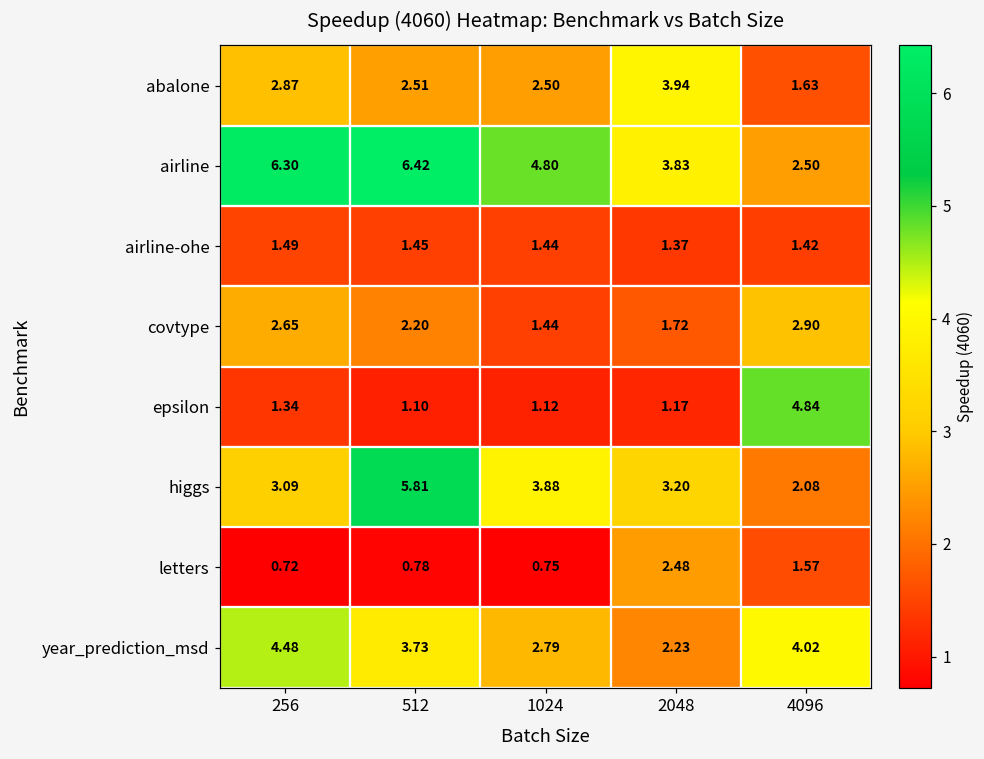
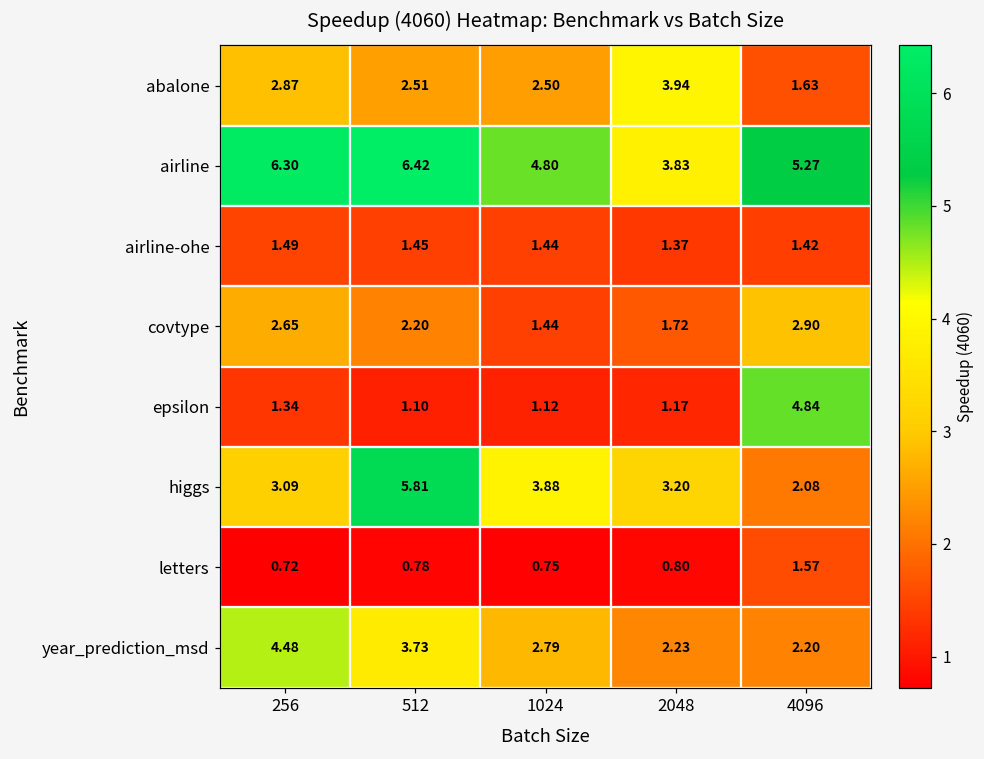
  {
    "abalone": {
      "256": 2.87,
      "512": 2.51,
      "1024": 2.50,
      "2048": 3.94,
      "4096": 1.63
    },
    "airline": {
      "256": 6.30,
      "512": 6.42,
      "1024": 4.80,
      "2048": 3.83,
-     "4096": 2.50
+     "4096": 5.27
    },
    "airline-ohe": {
      "256": 1.49,
      "512": 1.45,
      "1024": 1.44,
      "2048": 1.37,
      "4096": 1.42
    },
    "covtype": {
      "256": 2.65,
      "512": 2.20,
      "1024": 1.44,
      "2048": 1.72,
      "4096": 2.90
    },
    "epsilon": {
      "256": 1.34,
      "512": 1.10,
      "1024": 1.12,
      "2048": 1.17,
      "4096": 4.84
    },
    "higgs": {
      "256": 3.09,
      "512": 5.81,
      "1024": 3.88,
      "2048": 3.20,
      "4096": 2.08
    },
    "letters": {
      "256": 0.72,
      "512": 0.78,
      "1024": 0.75,
-     "2048": 2.48,
+     "2048": 0.80,
      "4096": 1.57
    },
    "year_prediction_msd": {
      "256": 4.48,
      "512": 3.73,
      "1024": 2.79,
      "2048": 2.23,
-     "4096": 4.02
+     "4096": 2.20
    }
  }
